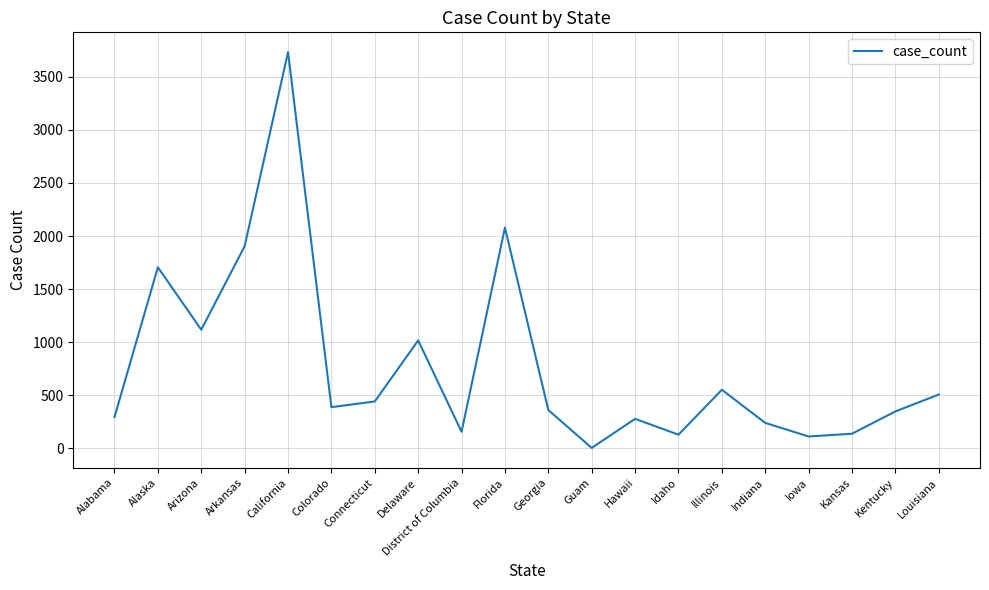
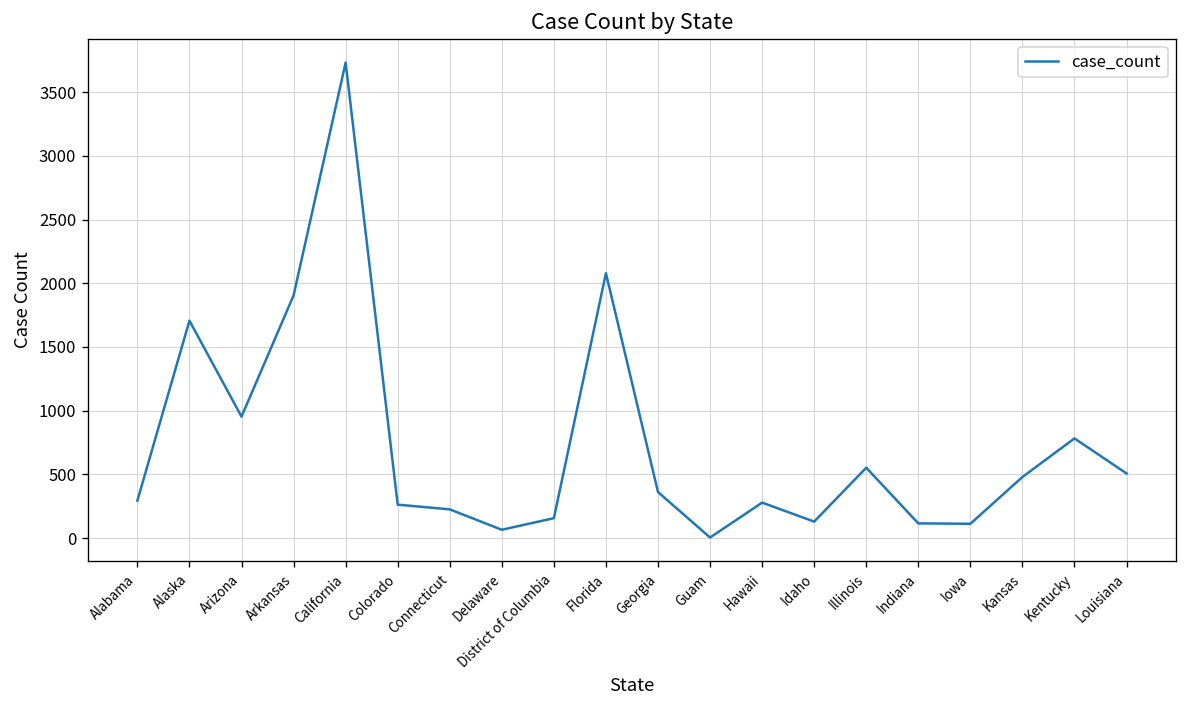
  {
    "Alabama": 290,
    "Alaska": 1710,
-   "Arizona": 1120,
+   "Arizona": 950,
    "Arkansas": 1900,
    "California": 3730,
-   "Colorado": 390,
-   "Connecticut": 440,
-   "Delaware": 1020,
+   "Colorado": 260,
+   "Connecticut": 230,
+   "Delaware": 70,
    "District of Columbia": 160,
    "Florida": 2080,
    "Georgia": 360,
    "Guam": 0,
    "Hawaii": 280,
    "Idaho": 130,
    "Illinois": 550,
-   "Indiana": 240,
+   "Indiana": 120,
    "Iowa": 110,
-   "Kansas": 140,
-   "Kentucky": 350,
+   "Kansas": 480,
+   "Kentucky": 780,
    "Louisiana": 510
  }
